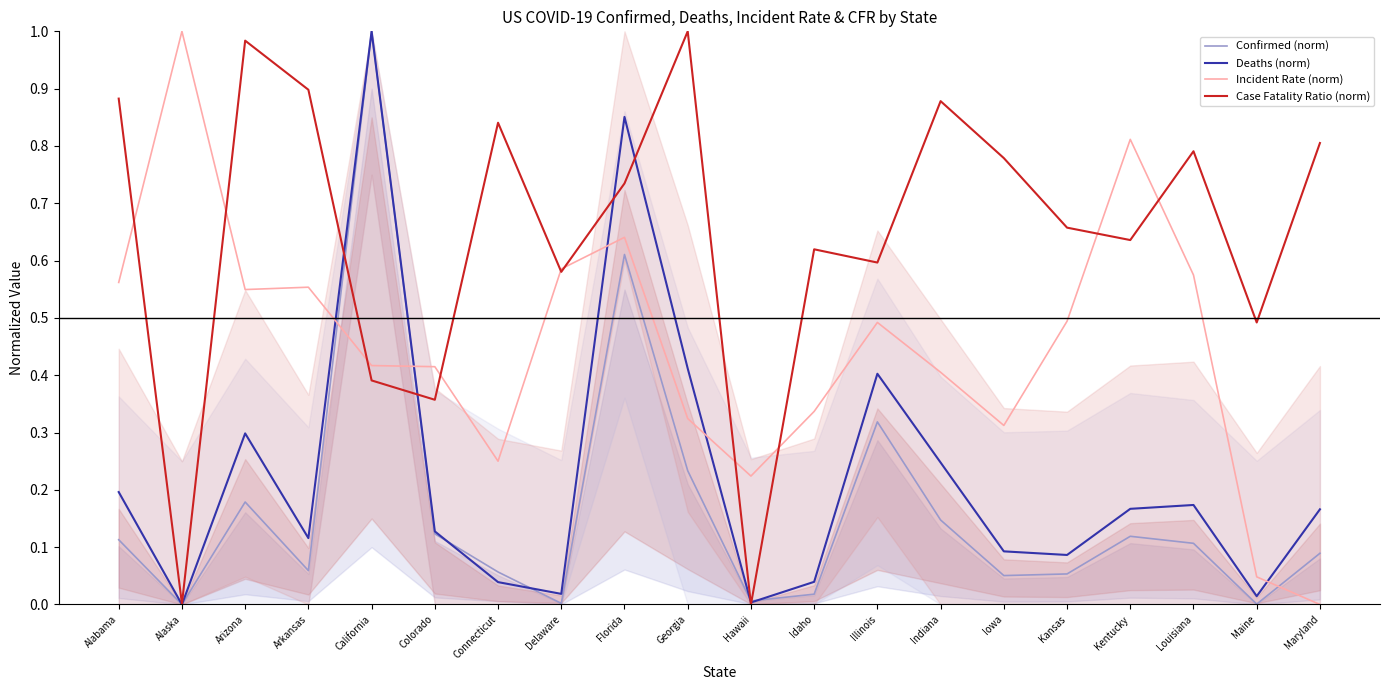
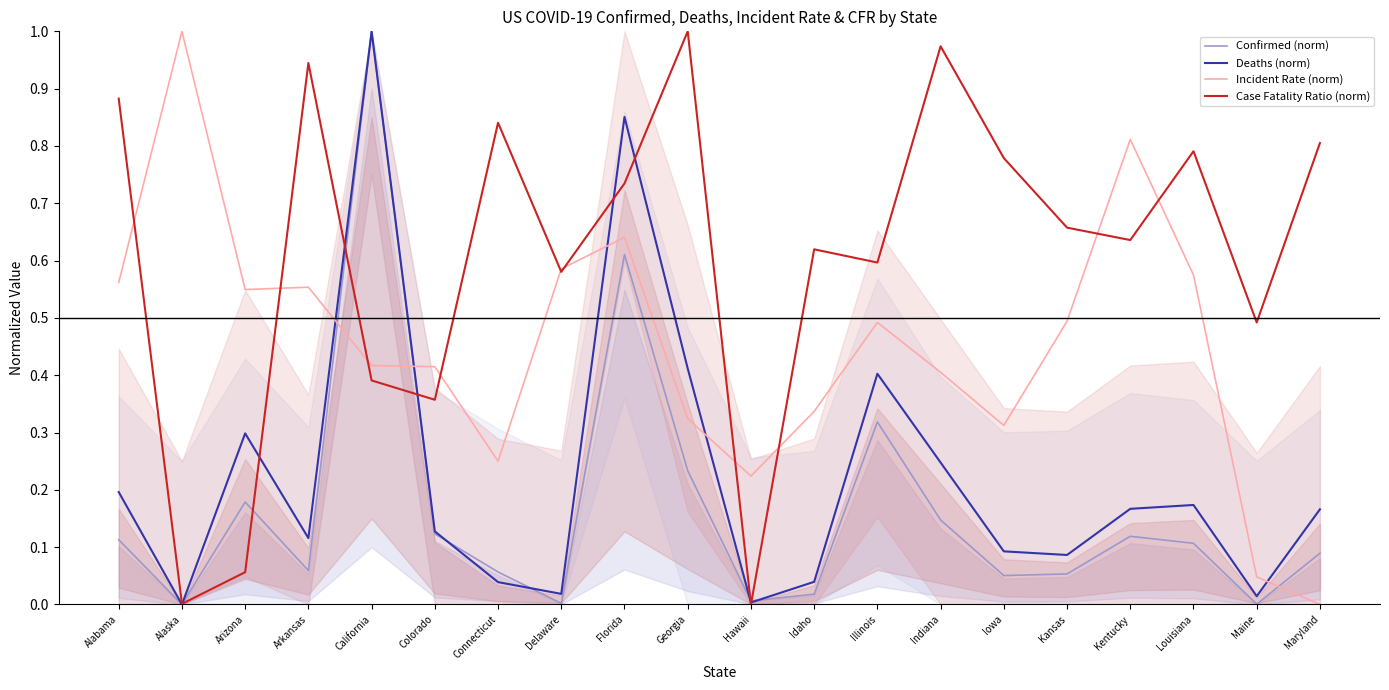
  {
    "Deaths (norm)": {
      "Alabama": 0.20,
      "Arizona": 0.30,
      "Arkansas": 0.12,
      "Connecticut": 0.04,
      "Florida": 0.85,
      "Georgia": 0.41,
      "Idaho": 0.04,
      "Illinois": 0.40,
      "Indiana": 0.25,
      "Iowa": 0.09,
      "Kansas": 0.09,
      "Kentucky": 0.17,
      "Louisiana": 0.17,
      "Maryland": 0.17
    },
    "Case Fatality Ratio (norm)": {
      "Alabama": 0.88,
-     "Arizona": 0.98,
-     "Arkansas": 0.90,
+     "Arizona": 0.06,
+     "Arkansas": 0.94,
      "California": 0.39,
      "Colorado": 0.36,
      "Connecticut": 0.84,
      "Delaware": 0.58,
      "Florida": 0.73,
      "Georgia": 1.00,
      "Idaho": 0.62,
      "Illinois": 0.60,
-     "Indiana": 0.88,
+     "Indiana": 0.97,
      "Iowa": 0.78,
      "Kansas": 0.66,
      "Kentucky": 0.64,
      "Louisiana": 0.79,
      "Maine": 0.49,
      "Maryland": 0.81
    }
  }
